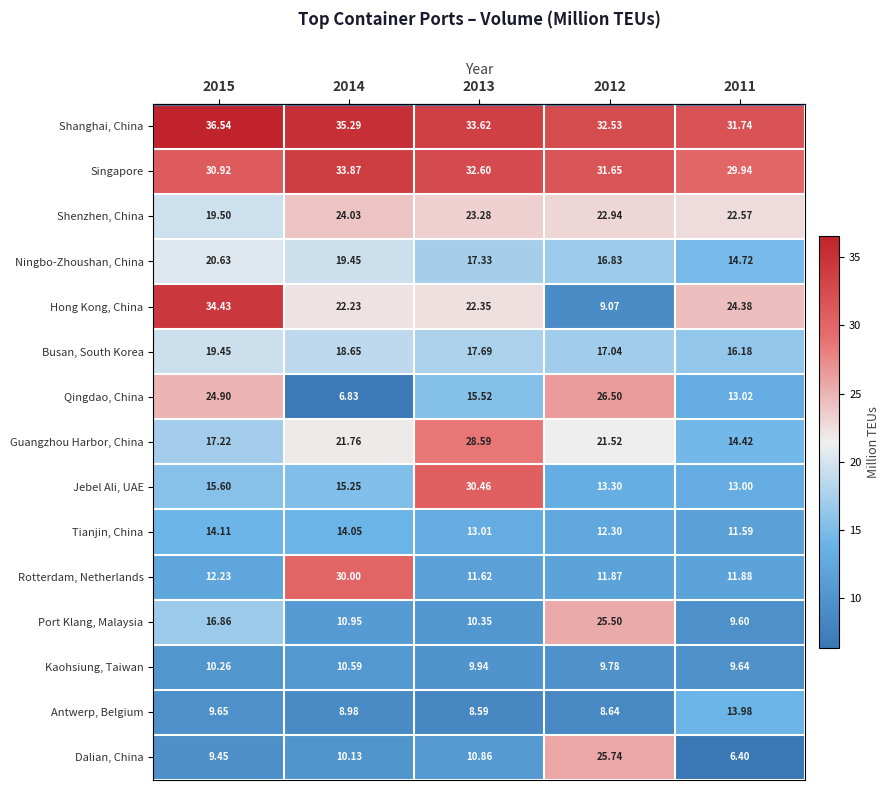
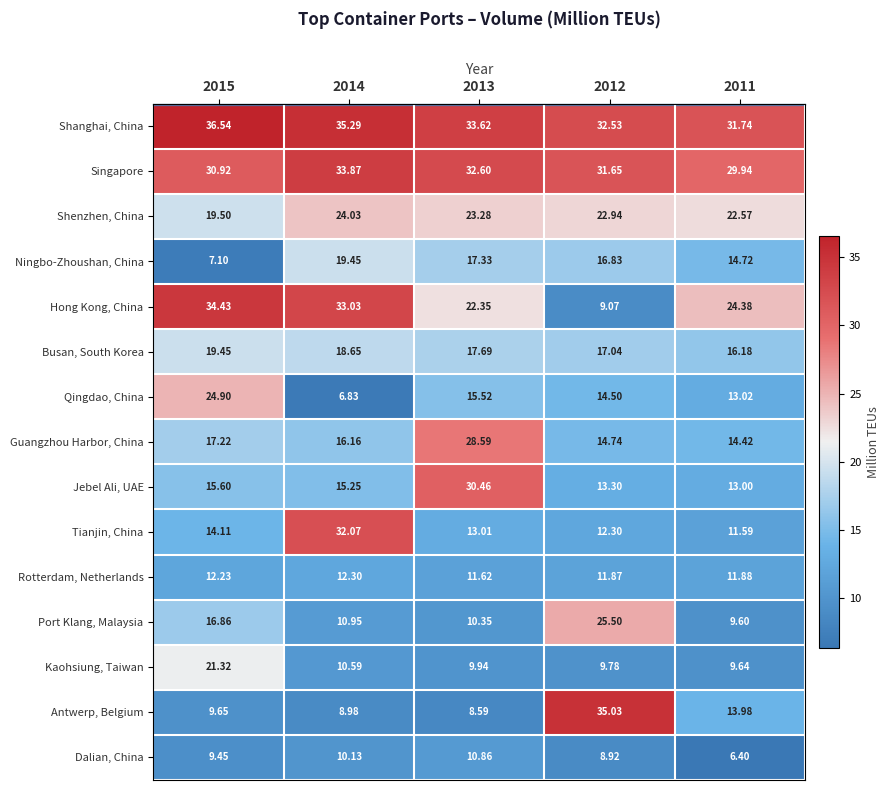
  {
    "Shanghai, China": {
      "2015": 36.54,
      "2014": 35.29,
      "2013": 33.62,
      "2012": 32.53,
      "2011": 31.74
    },
    "Singapore": {
      "2015": 30.92,
      "2014": 33.87,
      "2013": 32.60,
      "2012": 31.65,
      "2011": 29.94
    },
    "Shenzhen, China": {
      "2015": 19.50,
      "2014": 24.03,
      "2013": 23.28,
      "2012": 22.94,
      "2011": 22.57
    },
    "Ningbo-Zhoushan, China": {
-     "2015": 20.63,
+     "2015": 7.10,
      "2014": 19.45,
      "2013": 17.33,
      "2012": 16.83,
      "2011": 14.72
    },
    "Hong Kong, China": {
      "2015": 34.43,
-     "2014": 22.23,
+     "2014": 33.03,
      "2013": 22.35,
      "2012": 9.07,
      "2011": 24.38
    },
    "Busan, South Korea": {
      "2015": 19.45,
      "2014": 18.65,
      "2013": 17.69,
      "2012": 17.04,
      "2011": 16.18
    },
    "Qingdao, China": {
      "2015": 24.90,
      "2014": 6.83,
      "2013": 15.52,
-     "2012": 26.50,
+     "2012": 14.50,
      "2011": 13.02
    },
    "Guangzhou Harbor, China": {
      "2015": 17.22,
-     "2014": 21.76,
+     "2014": 16.16,
      "2013": 28.59,
-     "2012": 21.52,
+     "2012": 14.74,
      "2011": 14.42
    },
    "Jebel Ali, UAE": {
      "2015": 15.60,
      "2014": 15.25,
      "2013": 30.46,
      "2012": 13.30,
      "2011": 13.00
    },
    "Tianjin, China": {
      "2015": 14.11,
-     "2014": 14.05,
+     "2014": 32.07,
      "2013": 13.01,
      "2012": 12.30,
      "2011": 11.59
    },
    "Rotterdam, Netherlands": {
      "2015": 12.23,
-     "2014": 30.00,
+     "2014": 12.30,
      "2013": 11.62,
      "2012": 11.87,
      "2011": 11.88
    },
    "Port Klang, Malaysia": {
      "2015": 16.86,
      "2014": 10.95,
      "2013": 10.35,
      "2012": 25.50,
      "2011": 9.60
    },
    "Kaohsiung, Taiwan": {
-     "2015": 10.26,
+     "2015": 21.32,
      "2014": 10.59,
      "2013": 9.94,
      "2012": 9.78,
      "2011": 9.64
    },
    "Antwerp, Belgium": {
      "2015": 9.65,
      "2014": 8.98,
      "2013": 8.59,
-     "2012": 8.64,
+     "2012": 35.03,
      "2011": 13.98
    },
    "Dalian, China": {
      "2015": 9.45,
      "2014": 10.13,
      "2013": 10.86,
-     "2012": 25.74,
+     "2012": 8.92,
      "2011": 6.40
    }
  }
